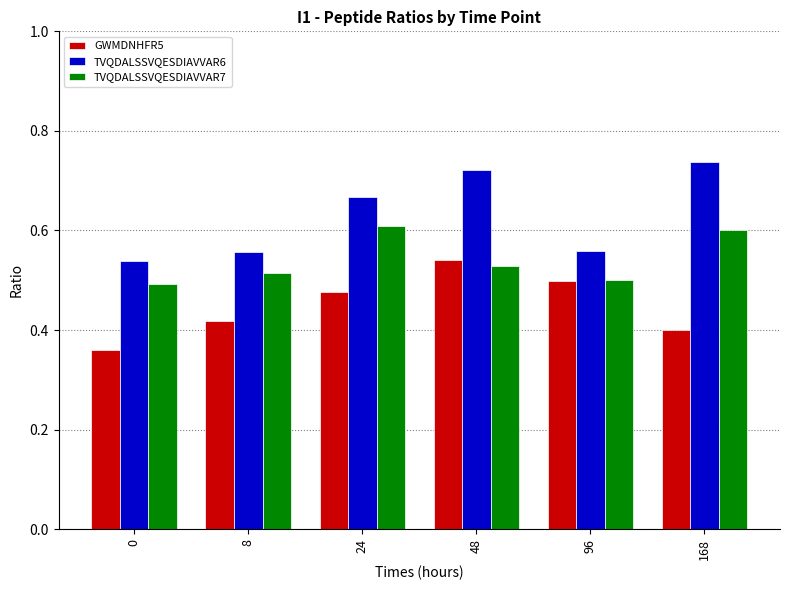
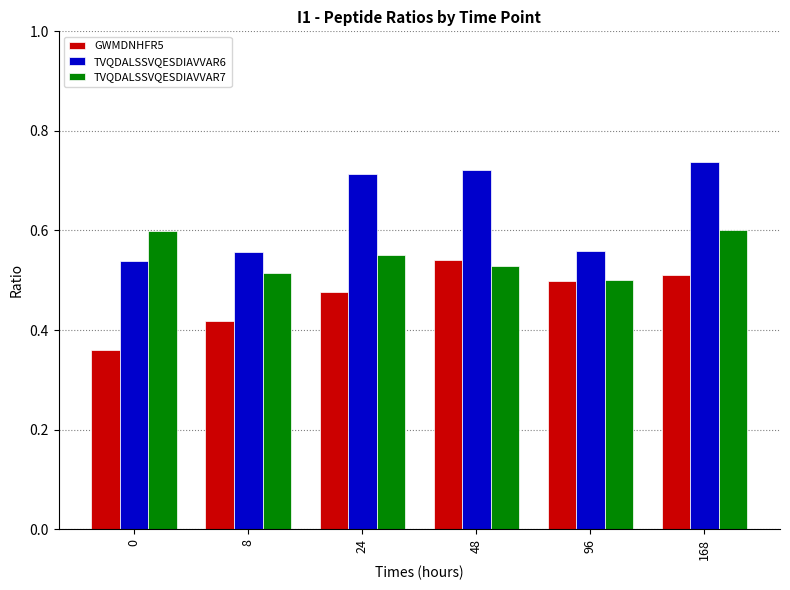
  {
    "GWMDNHFR5": {
      "0": 0.36,
      "8": 0.42,
      "24": 0.48,
      "48": 0.54,
      "96": 0.50,
-     "168": 0.40
+     "168": 0.51
    },
    "TVQDALSSVQESDIAVVAR6": {
      "0": 0.54,
      "8": 0.56,
-     "24": 0.67,
+     "24": 0.71,
      "48": 0.72,
      "96": 0.56,
      "168": 0.74
    },
    "TVQDALSSVQESDIAVVAR7": {
-     "0": 0.49,
+     "0": 0.60,
      "8": 0.52,
-     "24": 0.61,
+     "24": 0.55,
      "48": 0.53,
      "96": 0.50,
      "168": 0.60
    }
  }
